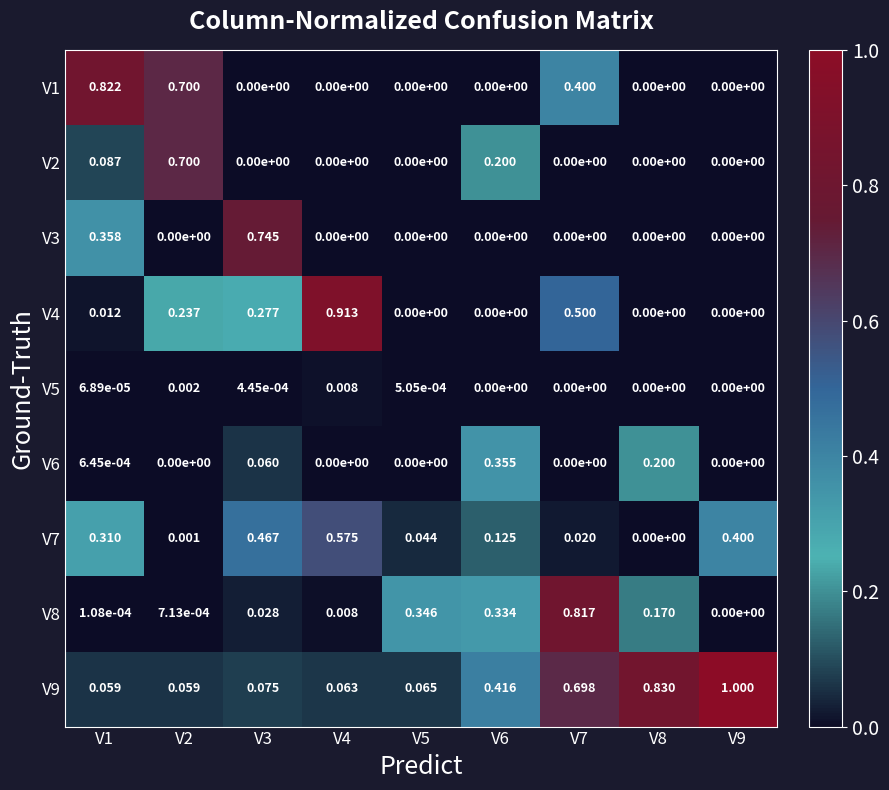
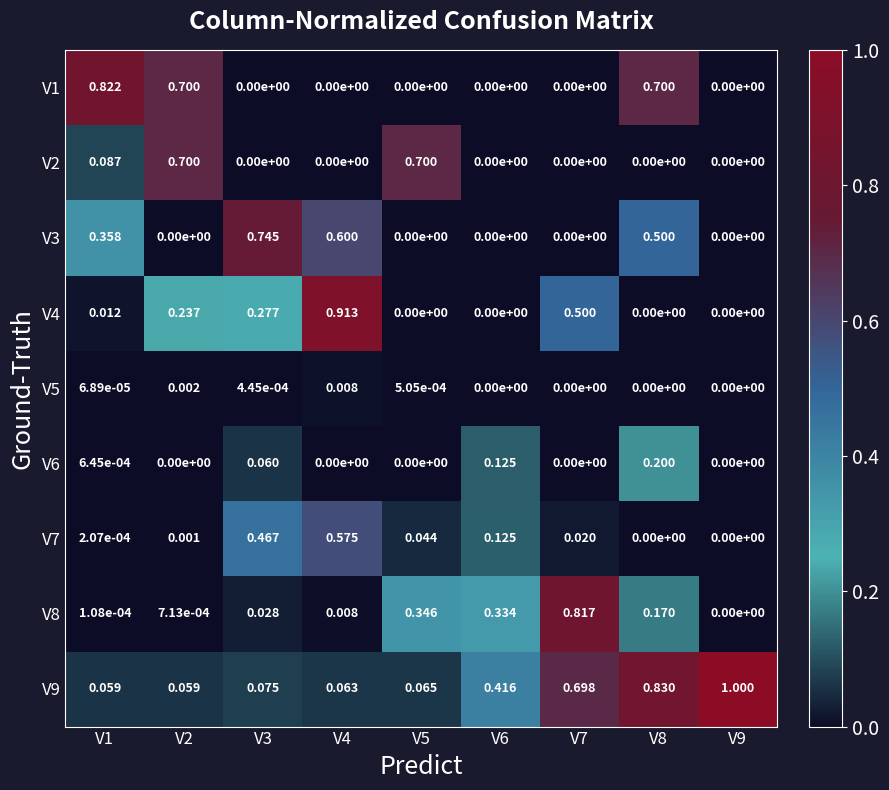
  {
    "V1": {
      "V1": "0.822",
      "V2": "0.700",
      "V3": "0.00e+00",
      "V4": "0.00e+00",
      "V5": "0.00e+00",
      "V6": "0.00e+00",
-     "V7": "0.400",
-     "V8": "0.00e+00",
+     "V7": "0.00e+00",
+     "V8": "0.700",
      "V9": "0.00e+00"
    },
    "V2": {
      "V1": "0.087",
      "V2": "0.700",
      "V3": "0.00e+00",
      "V4": "0.00e+00",
-     "V5": "0.00e+00",
-     "V6": "0.200",
+     "V5": "0.700",
+     "V6": "0.00e+00",
      "V7": "0.00e+00",
      "V8": "0.00e+00",
      "V9": "0.00e+00"
    },
    "V3": {
      "V1": "0.358",
      "V2": "0.00e+00",
      "V3": "0.745",
-     "V4": "0.00e+00",
+     "V4": "0.600",
      "V5": "0.00e+00",
      "V6": "0.00e+00",
      "V7": "0.00e+00",
-     "V8": "0.00e+00",
+     "V8": "0.500",
      "V9": "0.00e+00"
    },
    "V4": {
      "V1": "0.012",
      "V2": "0.237",
      "V3": "0.277",
      "V4": "0.913",
      "V5": "0.00e+00",
      "V6": "0.00e+00",
      "V7": "0.500",
      "V8": "0.00e+00",
      "V9": "0.00e+00"
    },
    "V5": {
      "V1": "6.89e-05",
      "V2": "0.002",
      "V3": "4.45e-04",
      "V4": "0.008",
      "V5": "5.05e-04",
      "V6": "0.00e+00",
      "V7": "0.00e+00",
      "V8": "0.00e+00",
      "V9": "0.00e+00"
    },
    "V6": {
      "V1": "6.45e-04",
      "V2": "0.00e+00",
      "V3": "0.060",
      "V4": "0.00e+00",
      "V5": "0.00e+00",
-     "V6": "0.355",
+     "V6": "0.125",
      "V7": "0.00e+00",
      "V8": "0.200",
      "V9": "0.00e+00"
    },
    "V7": {
-     "V1": "0.310",
+     "V1": "2.07e-04",
      "V2": "0.001",
      "V3": "0.467",
      "V4": "0.575",
      "V5": "0.044",
      "V6": "0.125",
      "V7": "0.020",
      "V8": "0.00e+00",
-     "V9": "0.400"
+     "V9": "0.00e+00"
    },
    "V8": {
      "V1": "1.08e-04",
      "V2": "7.13e-04",
      "V3": "0.028",
      "V4": "0.008",
      "V5": "0.346",
      "V6": "0.334",
      "V7": "0.817",
      "V8": "0.170",
      "V9": "0.00e+00"
    },
    "V9": {
      "V1": "0.059",
      "V2": "0.059",
      "V3": "0.075",
      "V4": "0.063",
      "V5": "0.065",
      "V6": "0.416",
      "V7": "0.698",
      "V8": "0.830",
      "V9": "1.000"
    }
  }
